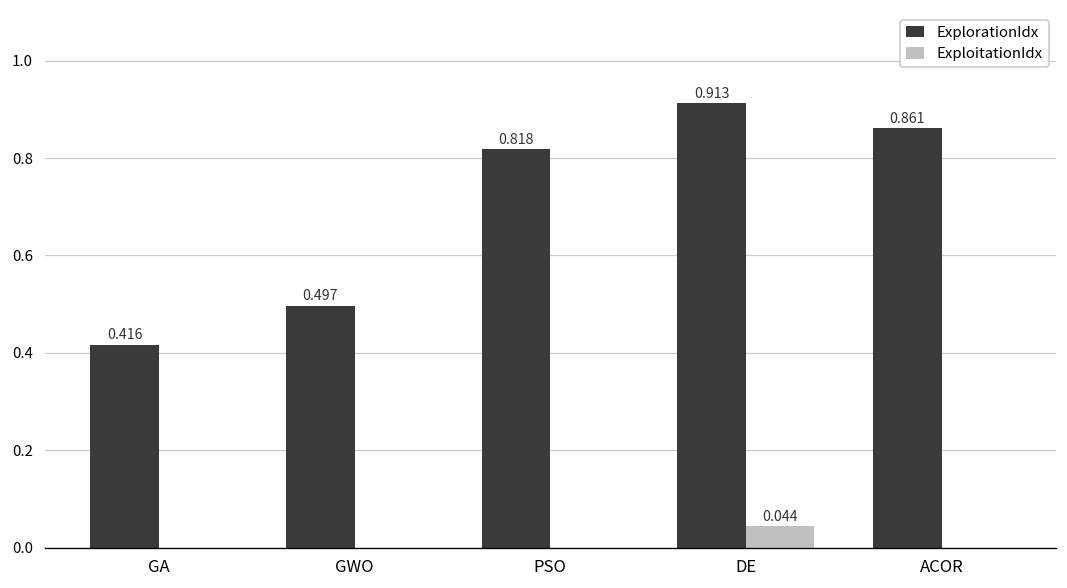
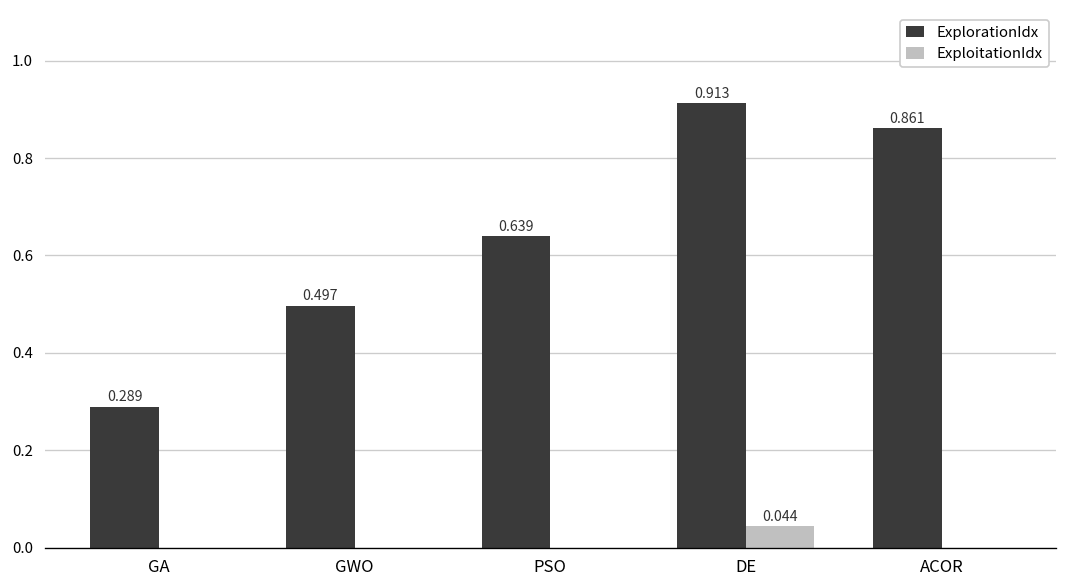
  {
    "ExplorationIdx": {
-     "GA": 0.416,
+     "GA": 0.289,
      "GWO": 0.497,
-     "PSO": 0.818,
+     "PSO": 0.639,
      "DE": 0.913,
      "ACOR": 0.861
    },
    "ExploitationIdx": {
      "DE": 0.044
    }
  }
